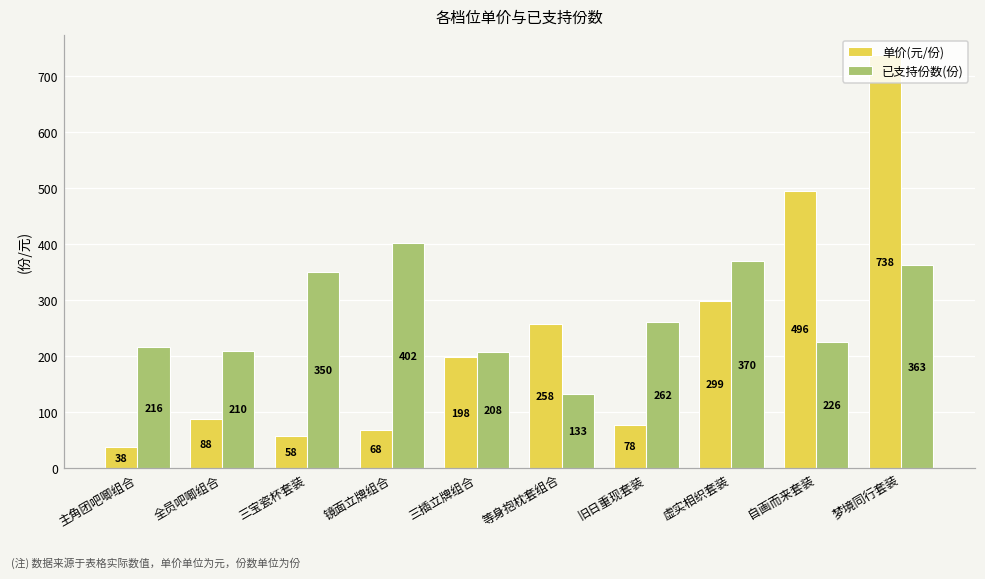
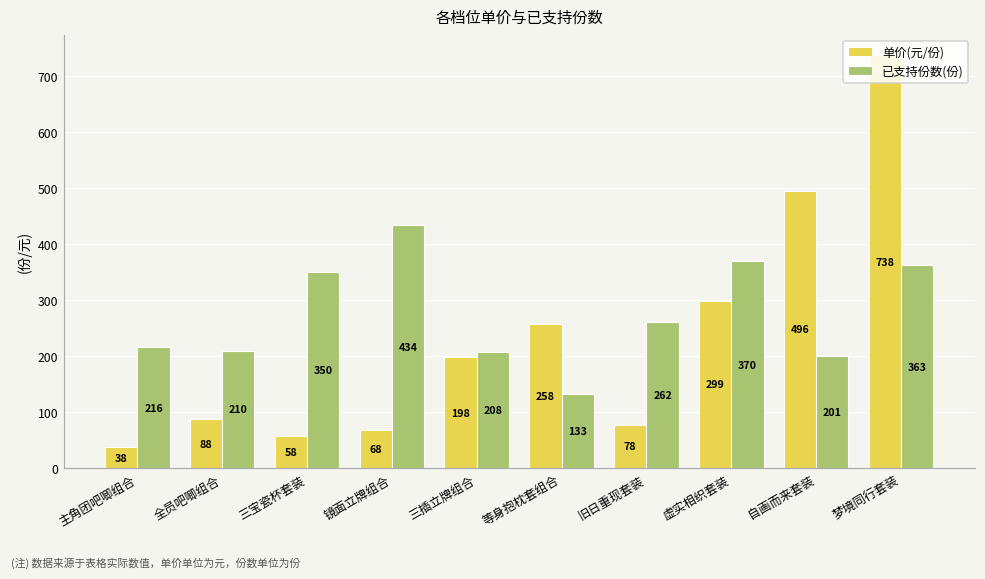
  {
    "单价(元/份)": {
      "主角团吧唧组合": 38,
      "全员吧唧组合": 88,
      "三宝瓷杯套装": 58,
      "镜面立牌组合": 68,
      "三插立牌组合": 198,
      "等身抱枕套组合": 258,
      "旧日重现套装": 78,
      "虚实相织套装": 299,
      "自画而来套装": 496
    },
    "已支持份数(份)": {
      "主角团吧唧组合": 216,
      "全员吧唧组合": 210,
      "三宝瓷杯套装": 350,
-     "镜面立牌组合": 402,
+     "镜面立牌组合": 434,
      "三插立牌组合": 208,
      "等身抱枕套组合": 133,
      "旧日重现套装": 262,
      "虚实相织套装": 370,
-     "自画而来套装": 226,
+     "自画而来套装": 201,
      "梦境同行套装": 363
    }
  }
